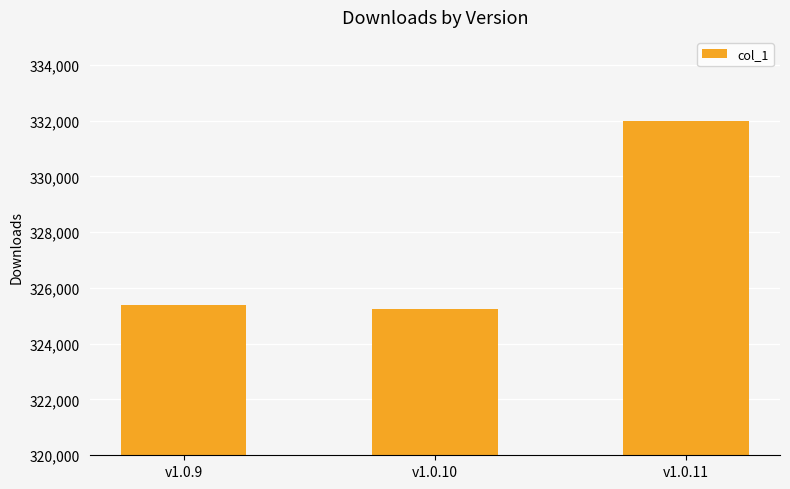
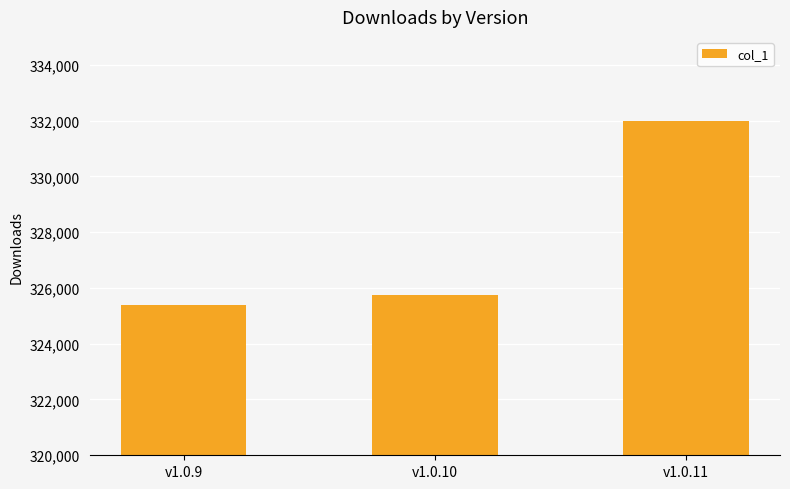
  {
    "v1.0.9": "325,400",
-   "v1.0.10": "325,300",
+   "v1.0.10": "325,700",
    "v1.0.11": "332,000"
  }
